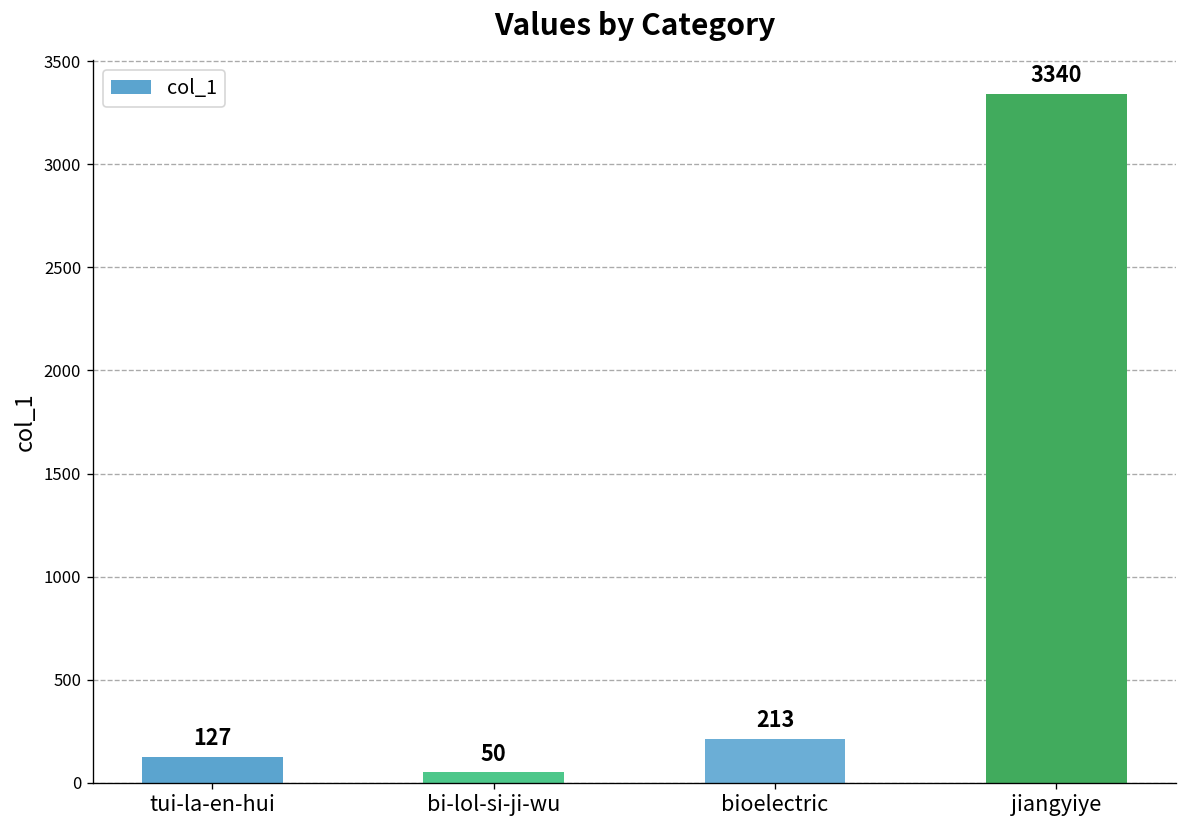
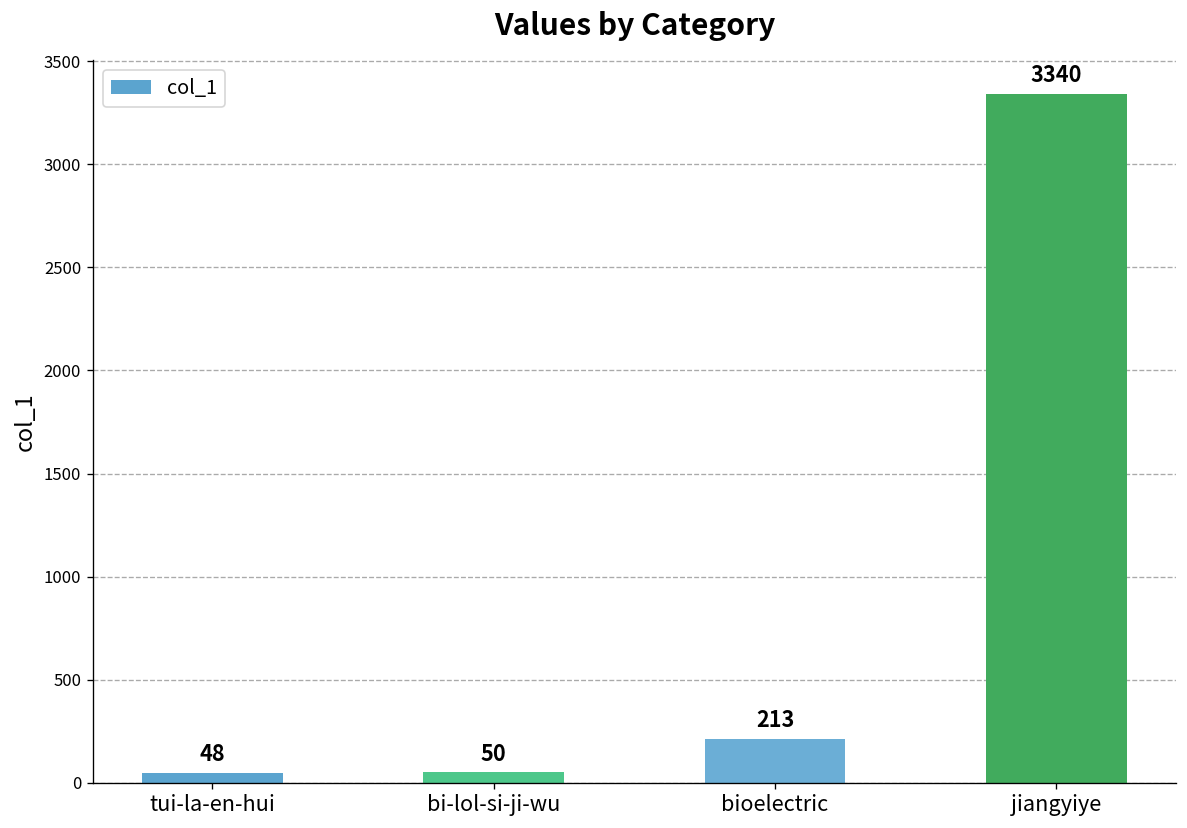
  {
-   "tui-la-en-hui": 127,
+   "tui-la-en-hui": 48,
    "bi-lol-si-ji-wu": 50,
    "bioelectric": 213,
    "jiangyiye": 3340
  }
